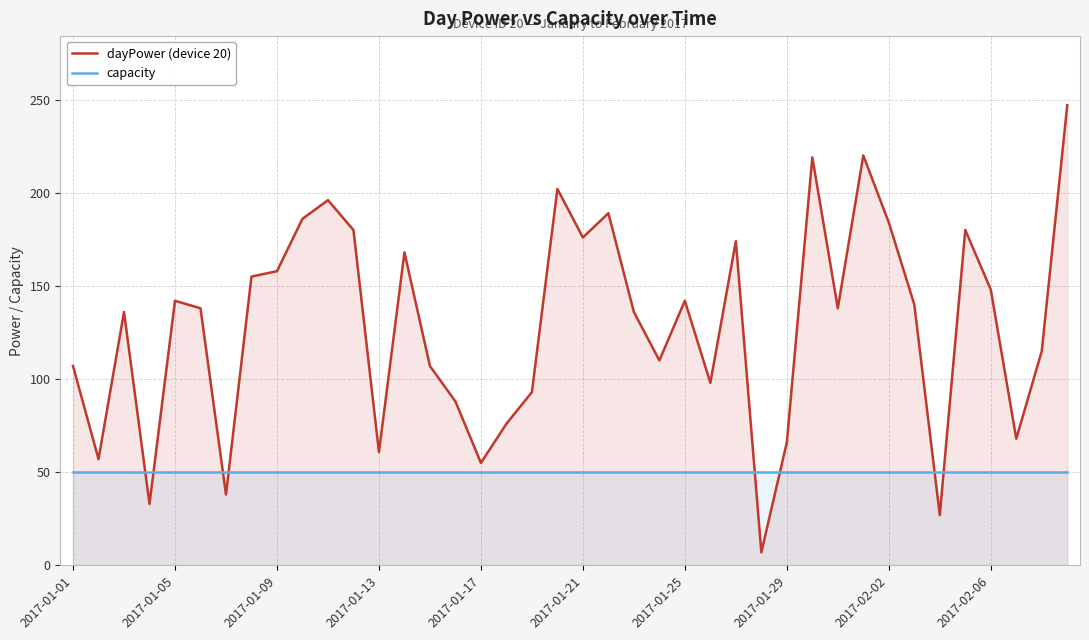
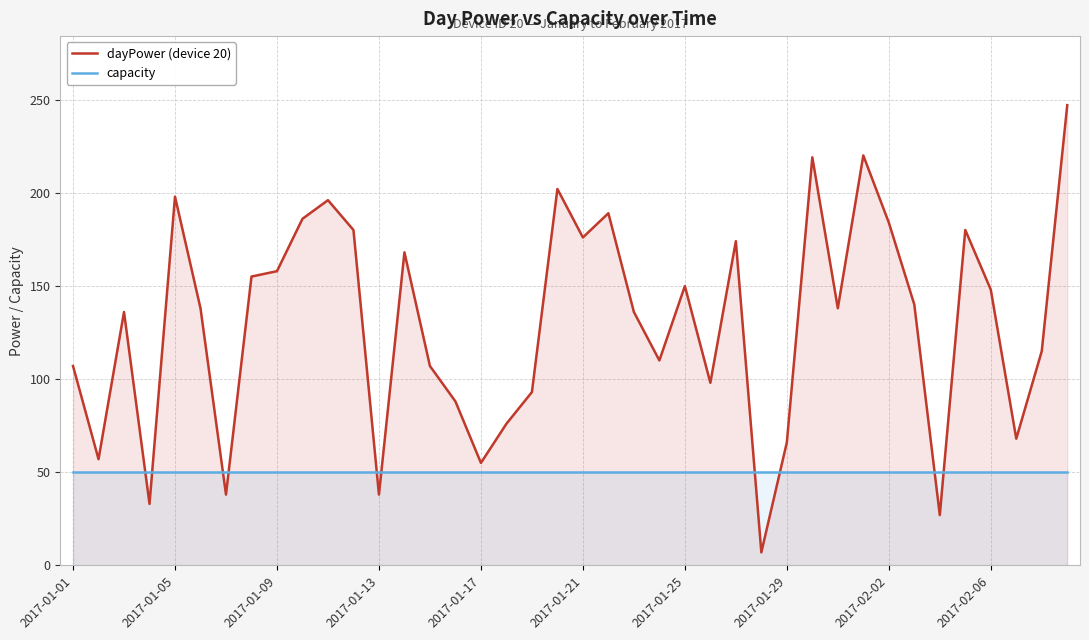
  {
    "dayPower (device 20)": {
      "2017-01-01": 107,
-     "2017-01-05": 142,
+     "2017-01-05": 198,
      "2017-01-09": 158,
-     "2017-01-13": 61,
+     "2017-01-13": 38,
      "2017-01-17": 55,
      "2017-01-21": 176,
-     "2017-01-25": 142,
+     "2017-01-25": 150,
      "2017-01-29": 66,
      "2017-02-02": 184,
      "2017-02-06": 148
    },
    "capacity": {
      "2017-01-01": 50,
      "2017-01-05": 50,
      "2017-01-09": 50,
      "2017-01-13": 50,
      "2017-01-17": 50,
      "2017-01-21": 50,
      "2017-01-25": 50,
      "2017-01-29": 50,
      "2017-02-02": 50,
      "2017-02-06": 50
    }
  }
